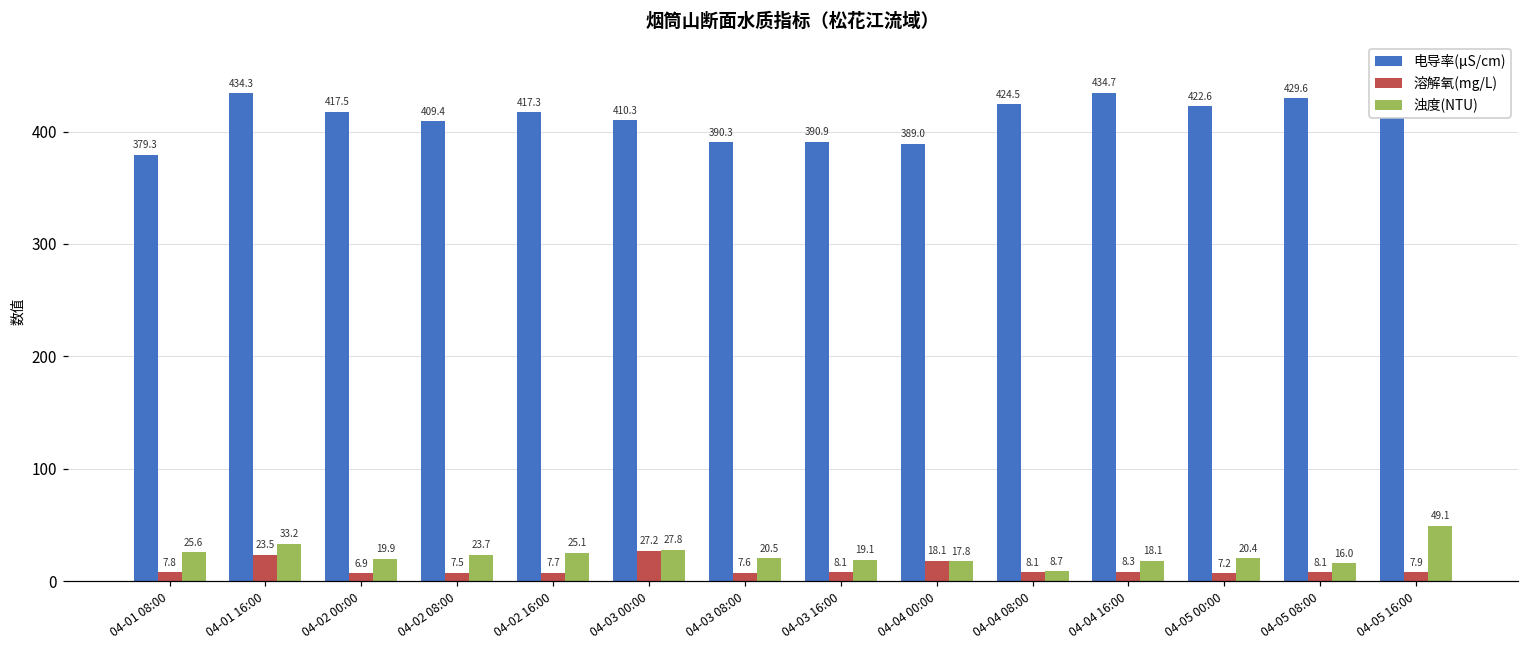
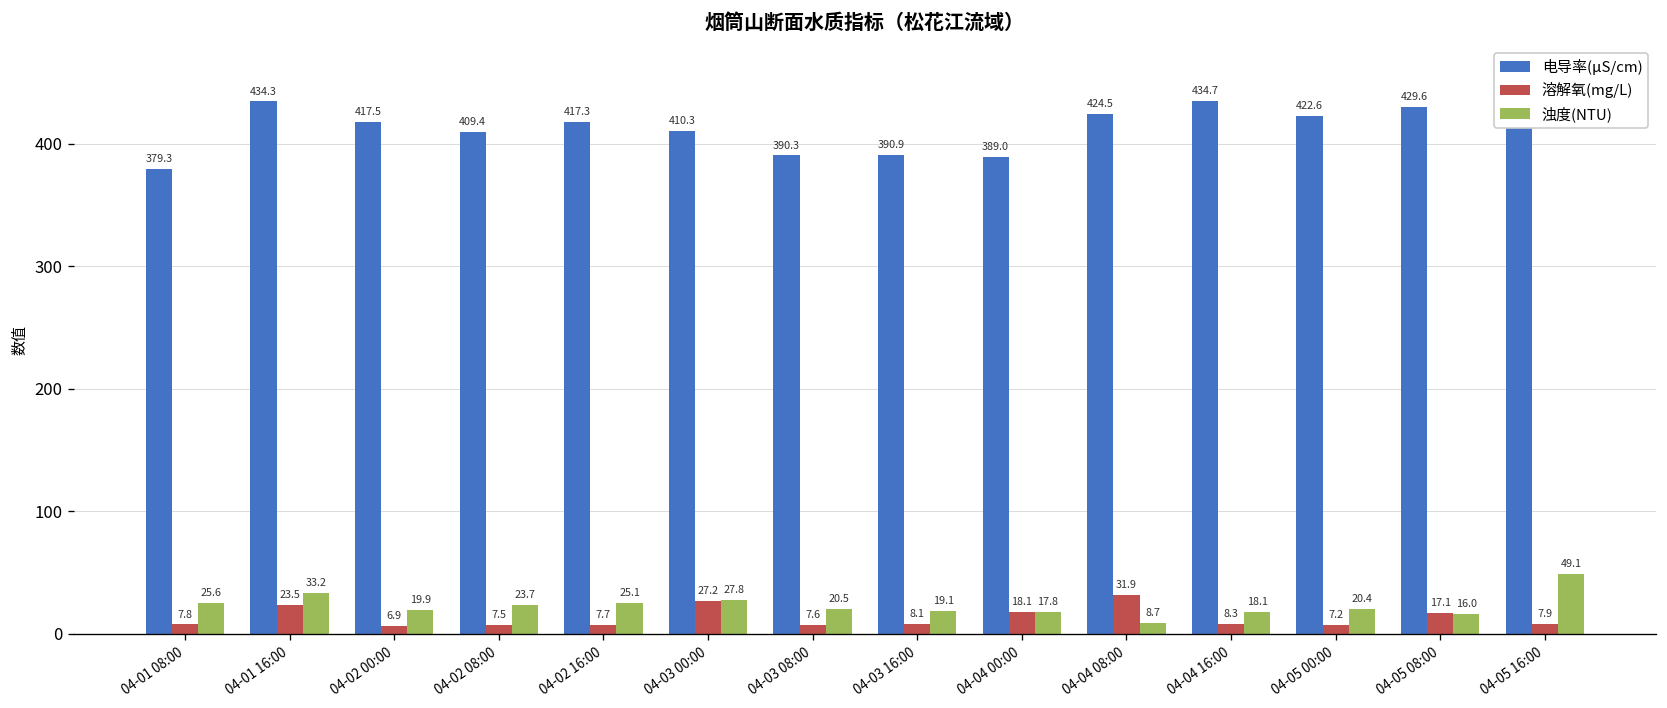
  {
    "电导率(μS/cm)": {
      "04-01 08:00": 379.3,
      "04-01 16:00": 434.3,
      "04-02 00:00": 417.5,
      "04-02 08:00": 409.4,
      "04-02 16:00": 417.3,
      "04-03 00:00": 410.3,
      "04-03 08:00": 390.3,
      "04-03 16:00": 390.9,
      "04-04 00:00": 389.0,
      "04-04 08:00": 424.5,
      "04-04 16:00": 434.7,
      "04-05 00:00": 422.6,
      "04-05 08:00": 429.6
    },
    "溶解氧(mg/L)": {
      "04-01 08:00": 7.8,
      "04-01 16:00": 23.5,
      "04-02 00:00": 6.9,
      "04-02 08:00": 7.5,
      "04-02 16:00": 7.7,
      "04-03 00:00": 27.2,
      "04-03 08:00": 7.6,
      "04-03 16:00": 8.1,
      "04-04 00:00": 18.1,
-     "04-04 08:00": 8.1,
+     "04-04 08:00": 31.9,
      "04-04 16:00": 8.3,
      "04-05 00:00": 7.2,
-     "04-05 08:00": 8.1,
+     "04-05 08:00": 17.1,
      "04-05 16:00": 7.9
    },
    "浊度(NTU)": {
      "04-01 08:00": 25.6,
      "04-01 16:00": 33.2,
      "04-02 00:00": 19.9,
      "04-02 08:00": 23.7,
      "04-02 16:00": 25.1,
      "04-03 00:00": 27.8,
      "04-03 08:00": 20.5,
      "04-03 16:00": 19.1,
      "04-04 00:00": 17.8,
      "04-04 08:00": 8.7,
      "04-04 16:00": 18.1,
      "04-05 00:00": 20.4,
      "04-05 08:00": 16.0,
      "04-05 16:00": 49.1
    }
  }
